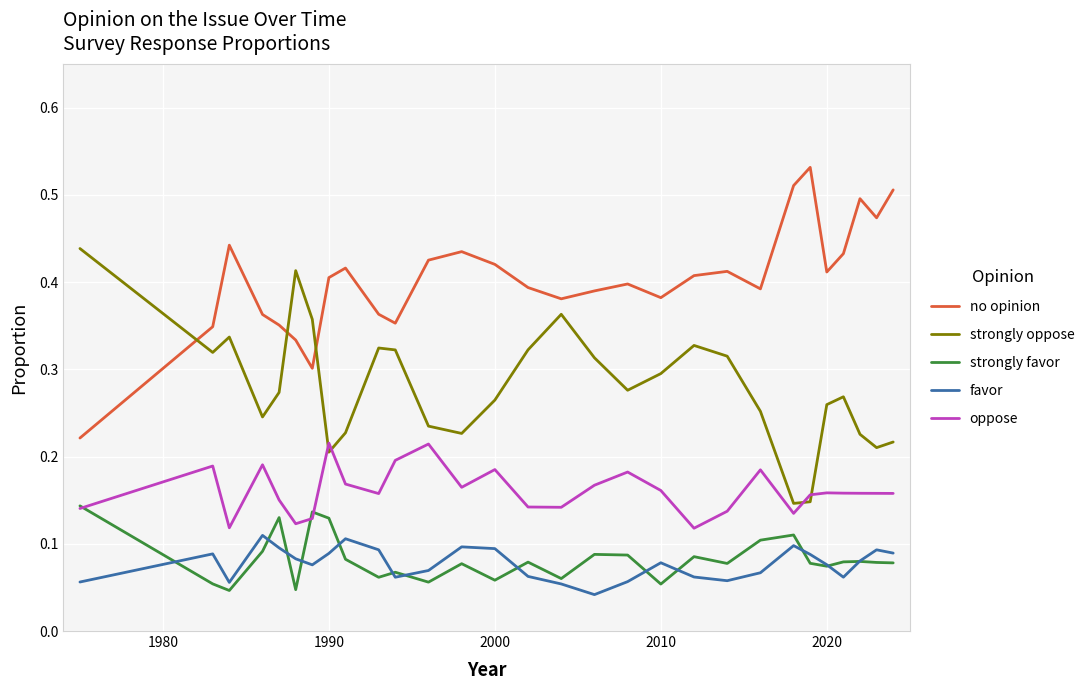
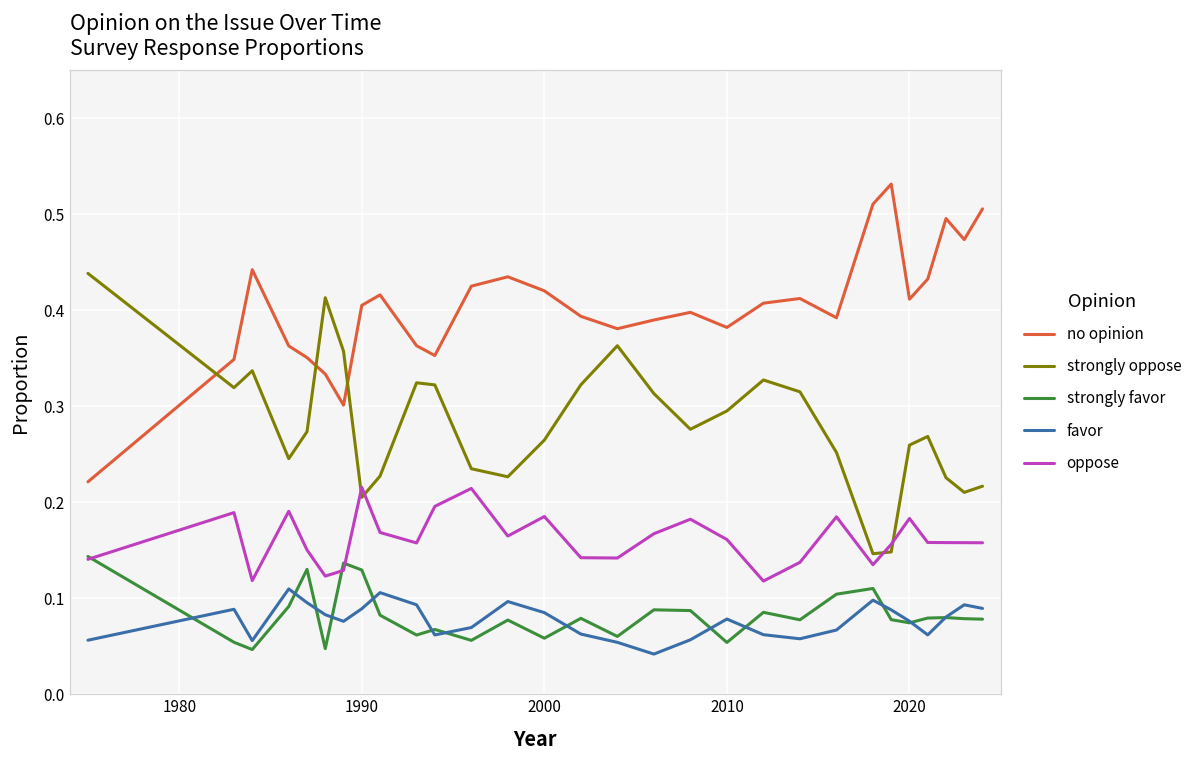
  {
    "no opinion": {
      "1990": 0.41,
      "2000": 0.42,
      "2010": 0.38,
      "2020": 0.41
    },
    "strongly oppose": {
      "1990": 0.21,
      "2000": 0.26,
      "2010": 0.30,
      "2020": 0.26
    },
    "strongly favor": {
      "1990": 0.13,
      "2000": 0.06,
      "2010": 0.05
    },
    "favor": {
      "1990": 0.09,
-     "2000": 0.09,
+     "2000": 0.08,
      "2010": 0.08
    },
    "oppose": {
      "1990": 0.22,
      "2000": 0.19,
      "2010": 0.16,
-     "2020": 0.16
+     "2020": 0.18
    }
  }
